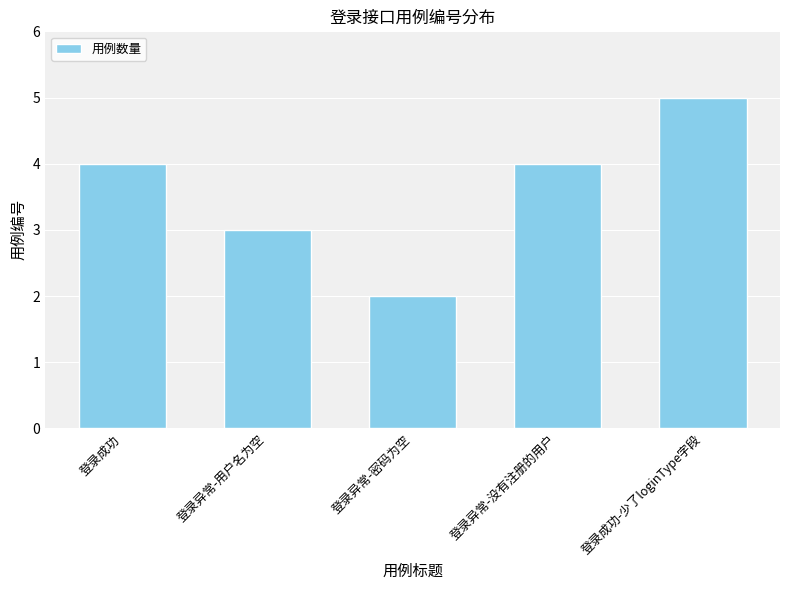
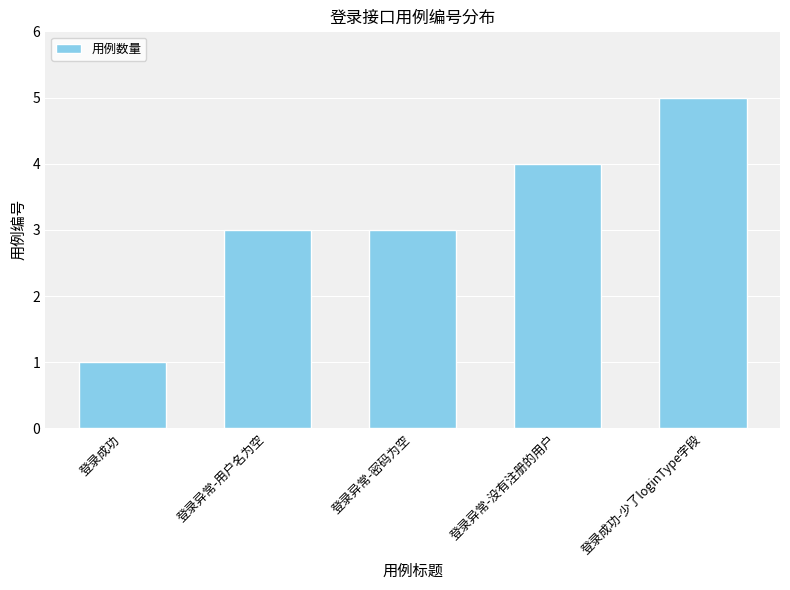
  {
-   "登录成功": 4,
+   "登录成功": 1,
    "登录异常-用户名为空": 3,
-   "登录异常-密码为空": 2,
+   "登录异常-密码为空": 3,
    "登录异常-没有注册的用户": 4,
    "登录成功-少了loginType字段": 5
  }
